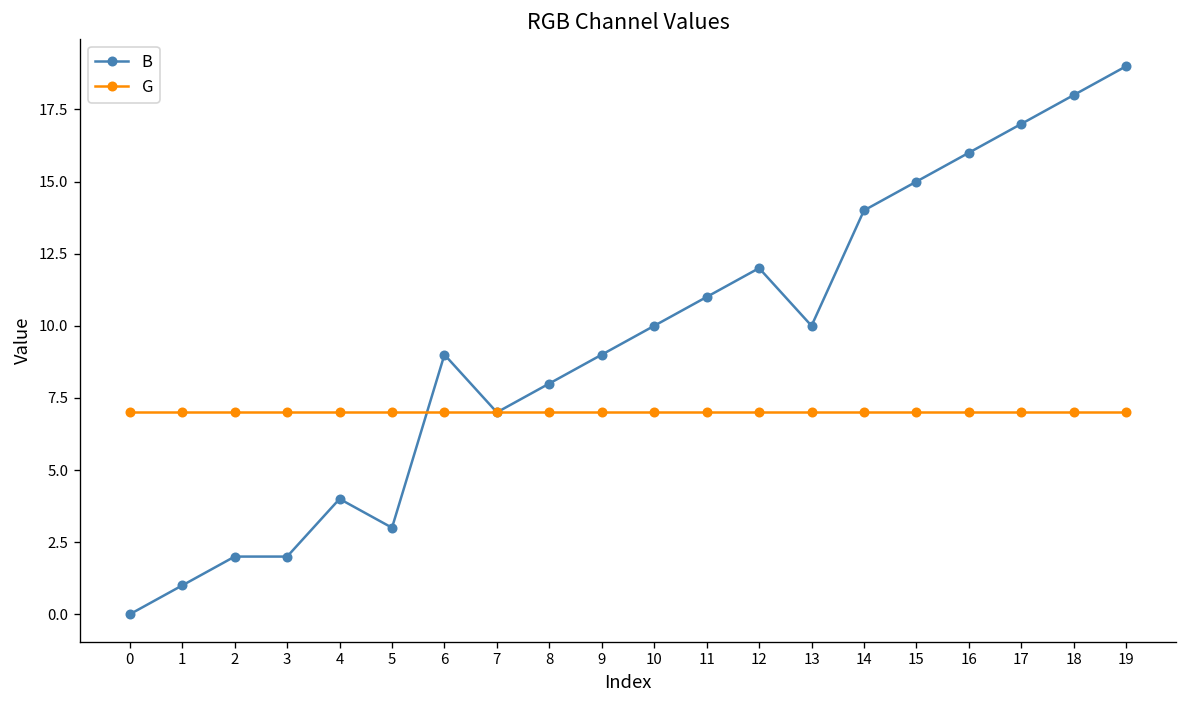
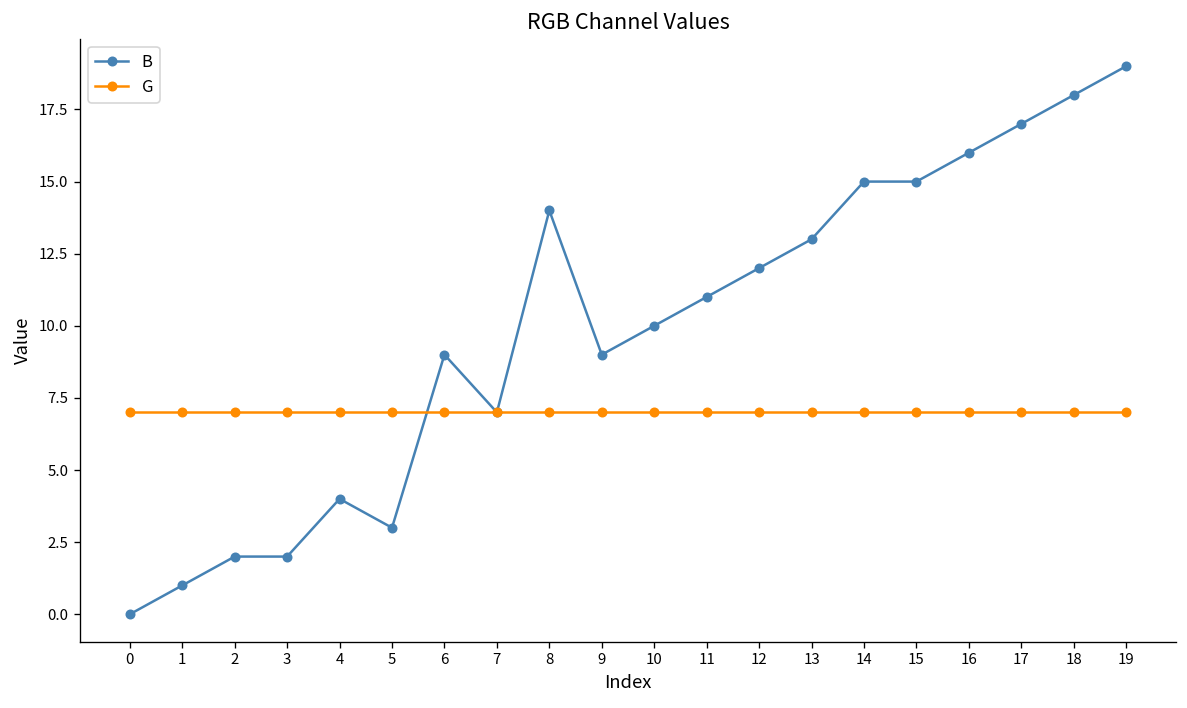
  {
    "B": {
      "0": 0,
      "1": 1,
      "2": 2,
      "3": 2,
      "4": 4,
      "5": 3,
      "6": 9,
-     "8": 8,
+     "8": 14,
      "9": 9,
      "10": 10,
      "11": 11,
      "12": 12,
-     "13": 10,
-     "14": 14,
+     "13": 13,
+     "14": 15,
      "15": 15,
      "16": 16,
      "17": 17,
      "18": 18,
      "19": 19
    },
    "G": {
      "0": 7,
      "1": 7,
      "2": 7,
      "3": 7,
      "4": 7,
      "5": 7,
      "6": 7,
      "8": 7,
      "9": 7,
      "10": 7,
      "11": 7,
      "12": 7,
      "13": 7,
      "14": 7,
      "15": 7,
      "16": 7,
      "17": 7,
      "18": 7,
      "19": 7
    }
  }
